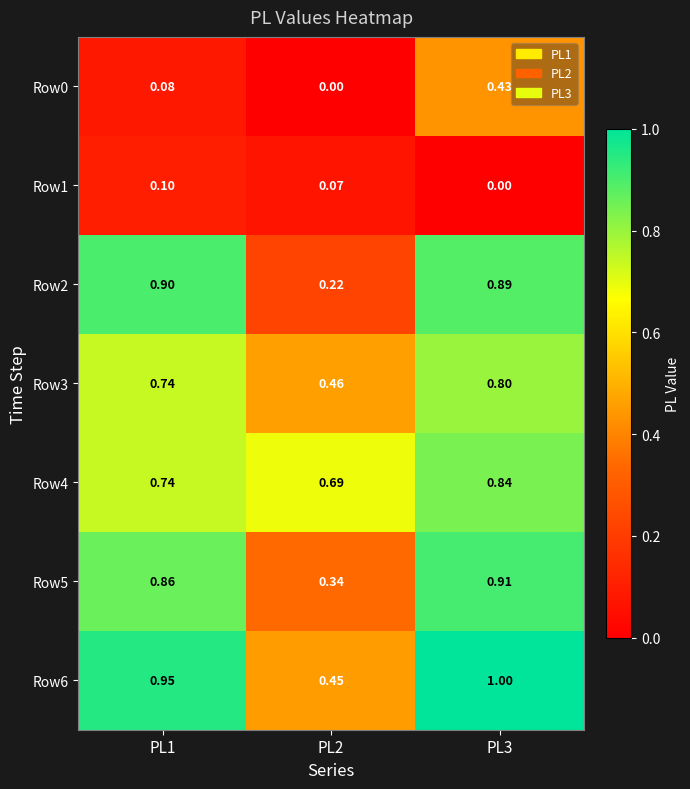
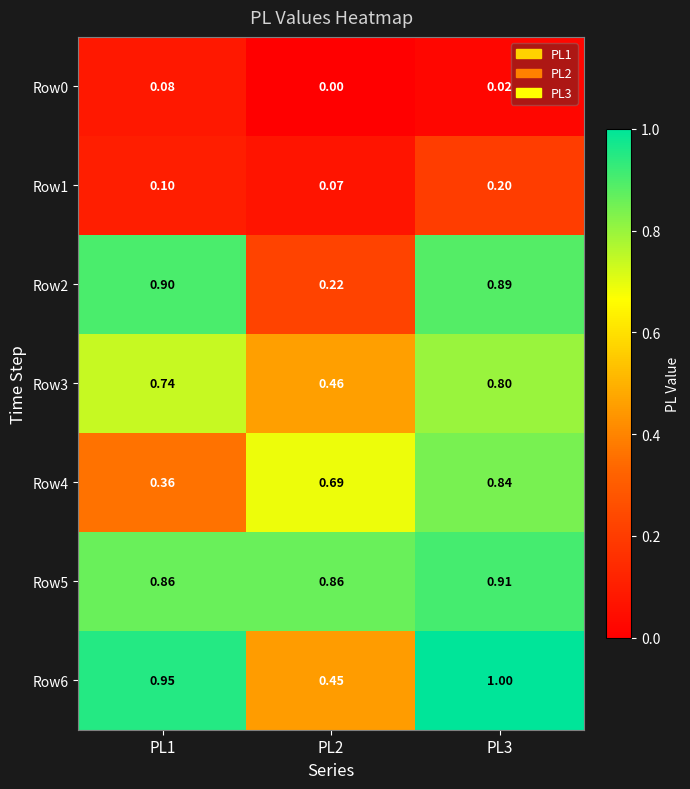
  {
    "Row0": {
      "PL1": 0.08,
      "PL2": 0.00,
-     "PL3": 0.43
+     "PL3": 0.02
    },
    "Row1": {
      "PL1": 0.10,
      "PL2": 0.07,
-     "PL3": 0.00
+     "PL3": 0.20
    },
    "Row2": {
      "PL1": 0.90,
      "PL2": 0.22,
      "PL3": 0.89
    },
    "Row3": {
      "PL1": 0.74,
      "PL2": 0.46,
      "PL3": 0.80
    },
    "Row4": {
-     "PL1": 0.74,
+     "PL1": 0.36,
      "PL2": 0.69,
      "PL3": 0.84
    },
    "Row5": {
      "PL1": 0.86,
-     "PL2": 0.34,
+     "PL2": 0.86,
      "PL3": 0.91
    },
    "Row6": {
      "PL1": 0.95,
      "PL2": 0.45,
      "PL3": 1.00
    }
  }
